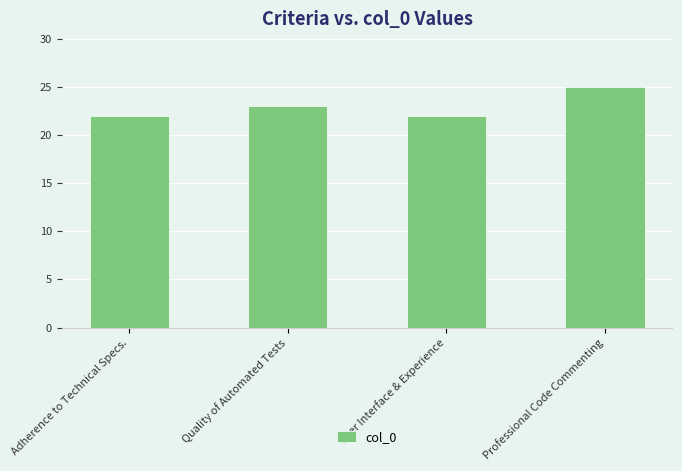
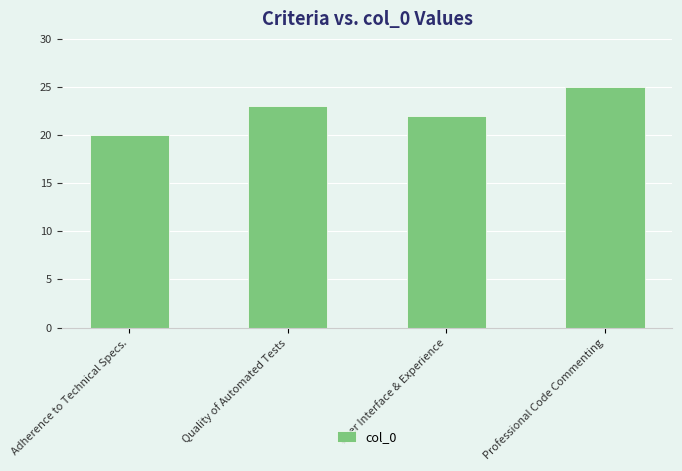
  {
-   "Adherence to Technical Specs.": 22,
+   "Adherence to Technical Specs.": 20,
    "Quality of Automated Tests": 23,
    "User Interface & Experience": 22,
    "Professional Code Commenting": 25
  }
